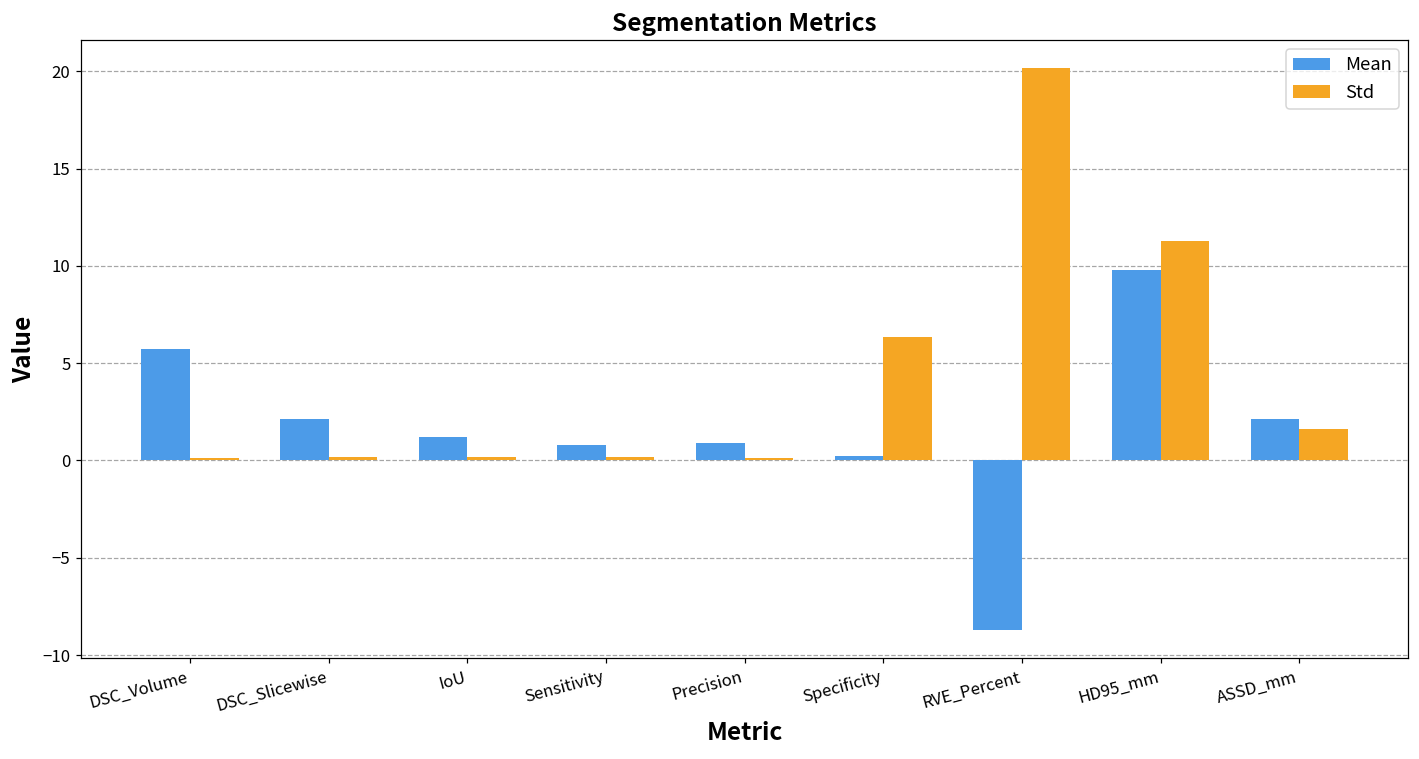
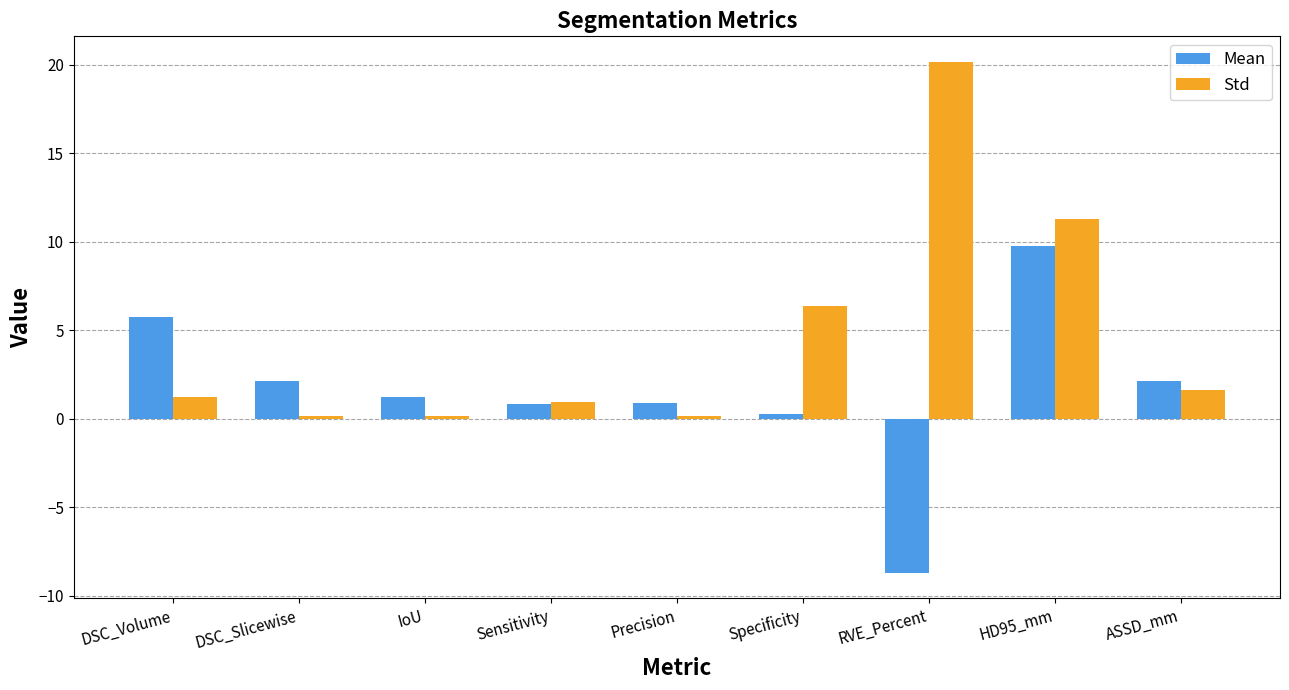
  {
    "Mean": {
      "DSC_Volume": 5.8,
      "DSC_Slicewise": 2.1,
      "IoU": 1.2,
      "Sensitivity": 0.8,
      "Precision": 0.9,
      "Specificity": 0.2,
      "RVE_Percent": -8.7,
      "HD95_mm": 9.8,
      "ASSD_mm": 2.1
    },
    "Std": {
-     "DSC_Volume": 0.2,
+     "DSC_Volume": 1.2,
      "DSC_Slicewise": 0.2,
      "IoU": 0.2,
-     "Sensitivity": 0.2,
+     "Sensitivity": 0.9,
      "Specificity": 6.4,
      "RVE_Percent": 20.2,
      "HD95_mm": 11.3,
      "ASSD_mm": 1.6
    }
  }
